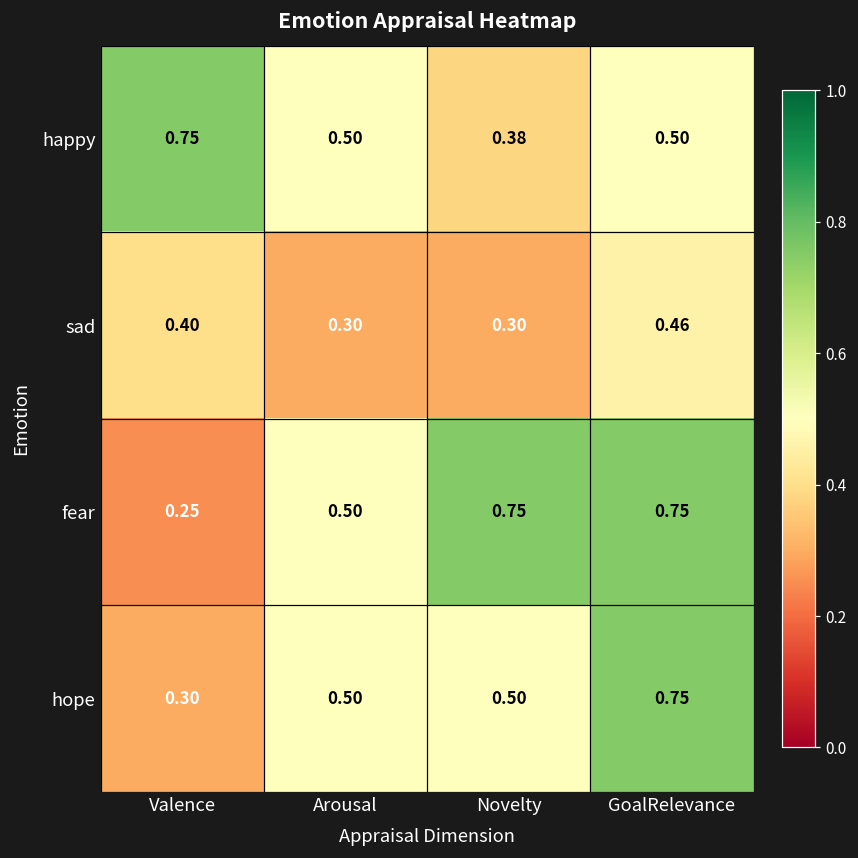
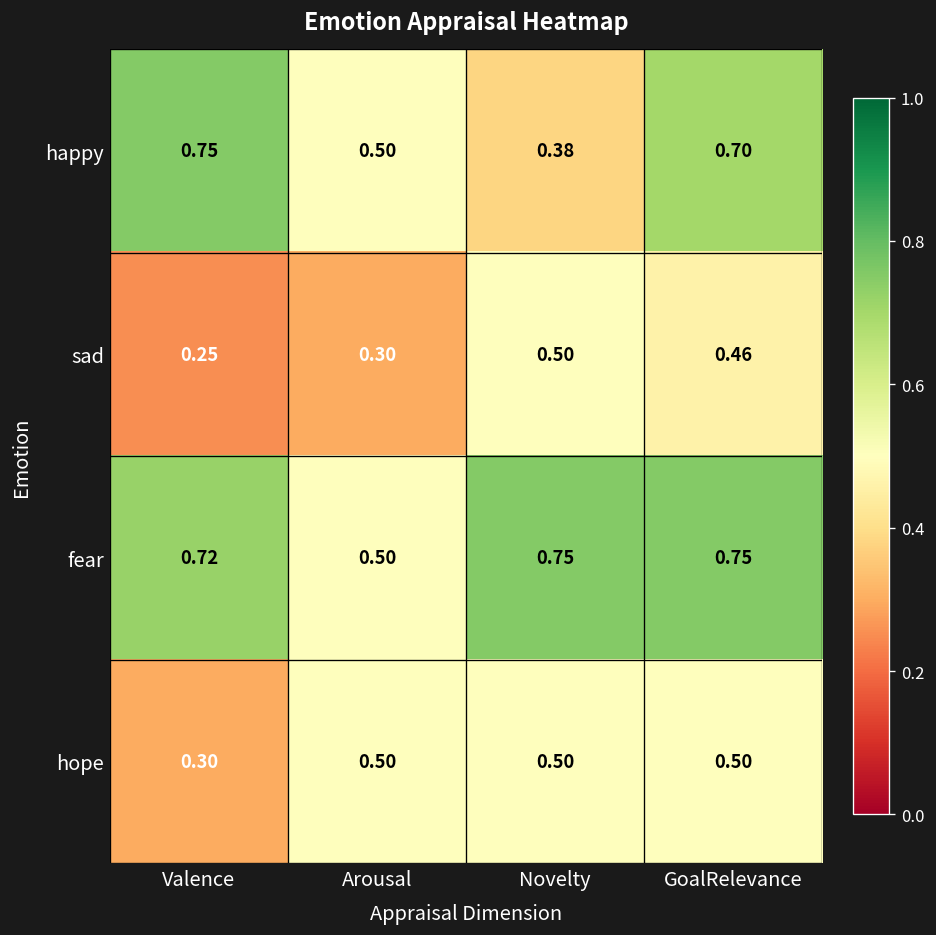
  {
    "happy": {
      "Valence": 0.75,
      "Arousal": 0.50,
      "Novelty": 0.38,
-     "GoalRelevance": 0.50
+     "GoalRelevance": 0.70
    },
    "sad": {
-     "Valence": 0.40,
+     "Valence": 0.25,
      "Arousal": 0.30,
-     "Novelty": 0.30,
+     "Novelty": 0.50,
      "GoalRelevance": 0.46
    },
    "fear": {
-     "Valence": 0.25,
+     "Valence": 0.72,
      "Arousal": 0.50,
      "Novelty": 0.75,
      "GoalRelevance": 0.75
    },
    "hope": {
      "Valence": 0.30,
      "Arousal": 0.50,
      "Novelty": 0.50,
-     "GoalRelevance": 0.75
+     "GoalRelevance": 0.50
    }
  }
